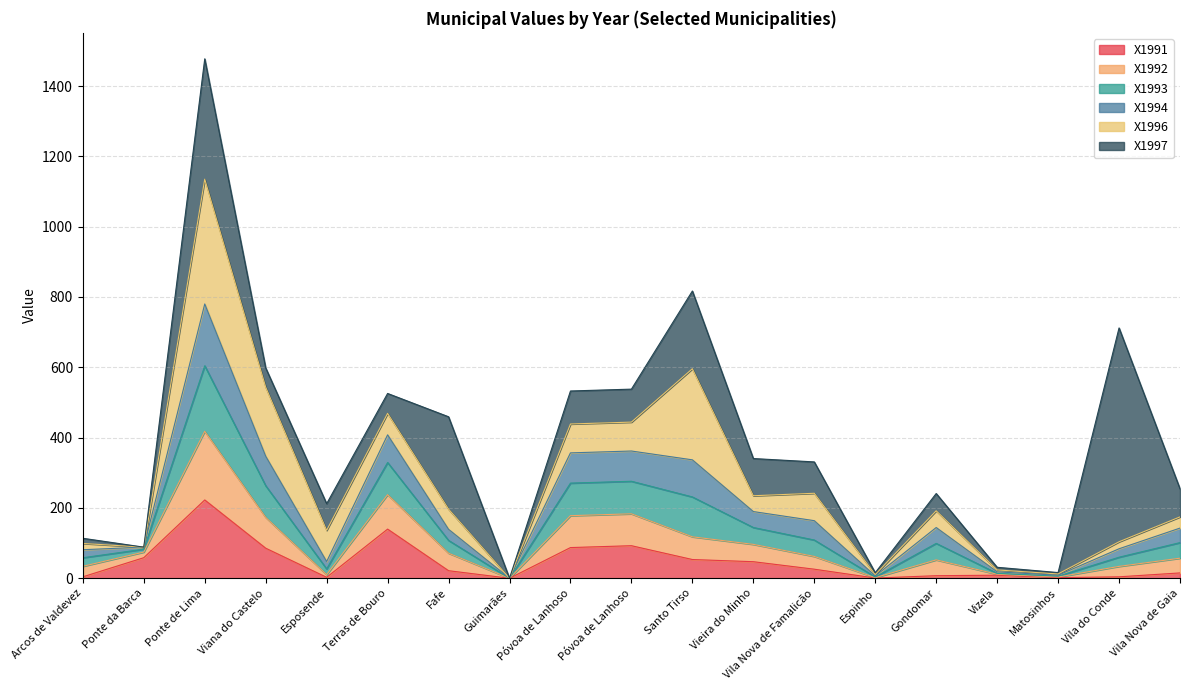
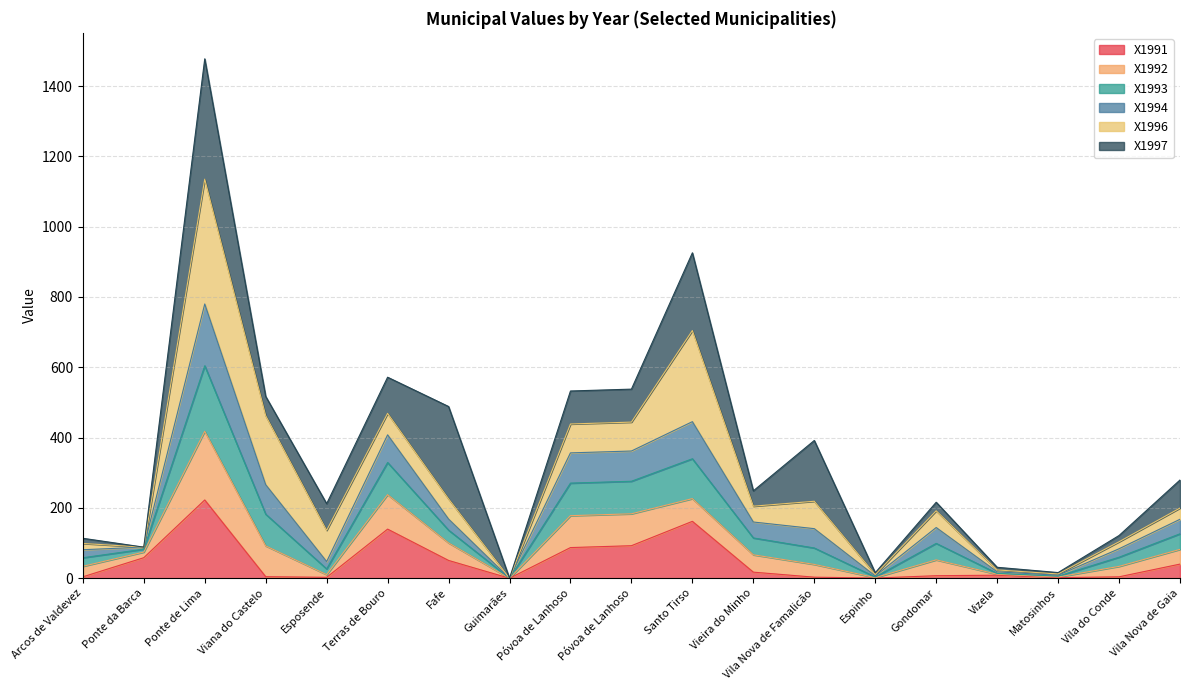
  {
    "X1991": {
      "Arcos de Valdevez": 0,
      "Ponte da Barca": 60,
      "Ponte de Lima": 220,
-     "Viana do Castelo": 90,
+     "Viana do Castelo": 0,
      "Esposende": 0,
      "Terras de Bouro": 140,
-     "Fafe": 20,
-     "Santo Tirso": 50,
-     "Vieira do Minho": 50,
-     "Vila Nova de Famalicão": 30,
+     "Fafe": 50,
+     "Santo Tirso": 160,
+     "Vieira do Minho": 20,
+     "Vila Nova de Famalicão": 0,
      "Gondomar": 10,
      "Vila do Conde": 0,
-     "Vila Nova de Gaia": 20
+     "Vila Nova de Gaia": 40
    },
    "X1997": {
      "Arcos de Valdevez": 10,
      "Ponte de Lima": 340,
      "Viana do Castelo": 50,
      "Esposende": 80,
-     "Terras de Bouro": 60,
+     "Terras de Bouro": 100,
      "Fafe": 260,
      "Santo Tirso": 220,
-     "Vieira do Minho": 110,
-     "Vila Nova de Famalicão": 90,
-     "Gondomar": 50,
+     "Vieira do Minho": 40,
+     "Vila Nova de Famalicão": 170,
+     "Gondomar": 20,
      "Vizela": 10,
-     "Vila do Conde": 610,
+     "Vila do Conde": 20,
      "Vila Nova de Gaia": 80
    }
  }
